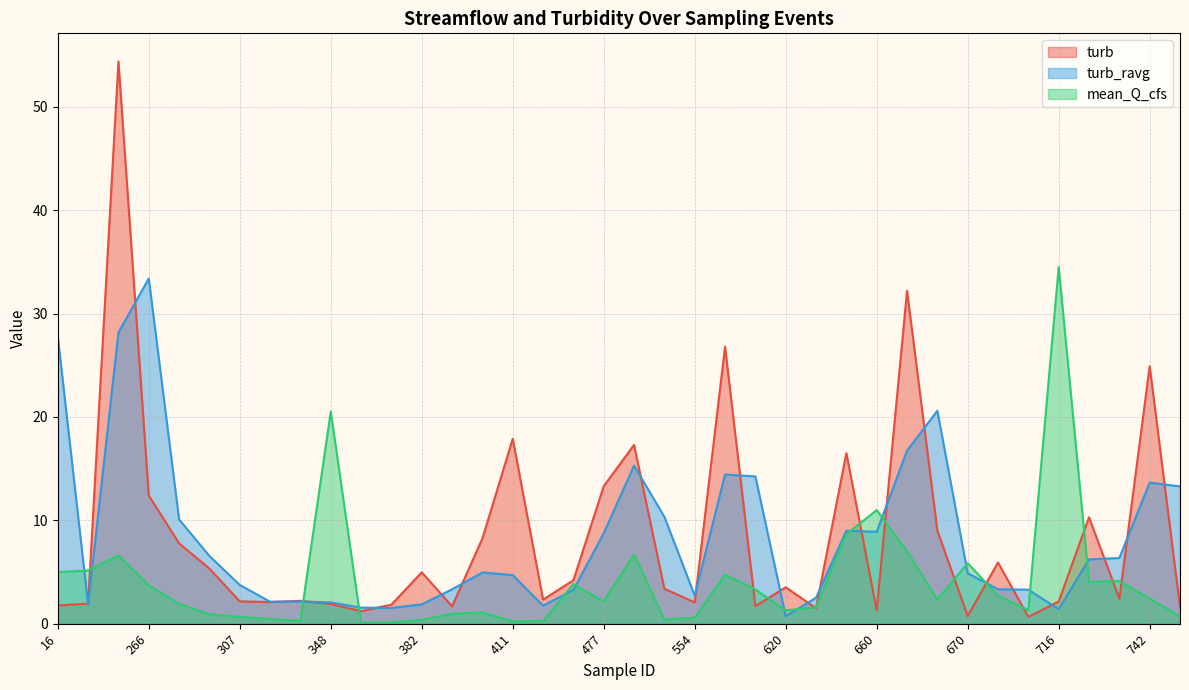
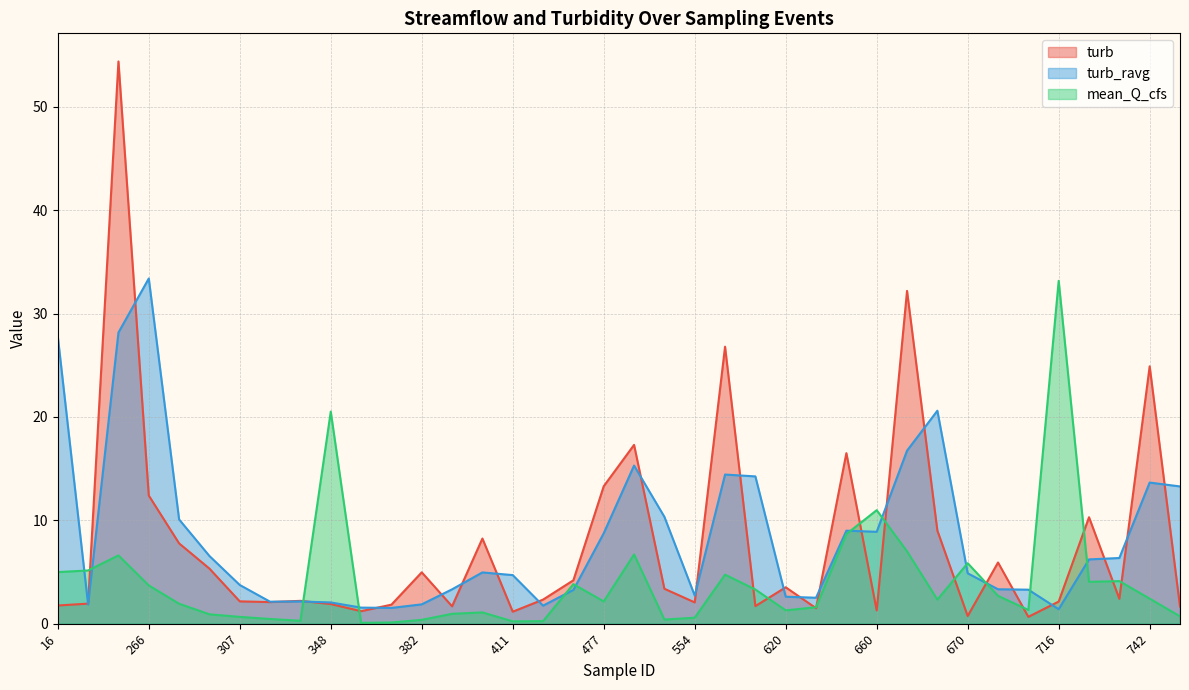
  {
    "turb": {
      "16": 1.8,
      "266": 12.4,
      "307": 2.2,
      "382": 5.0,
-     "411": 17.9,
+     "411": 1.2,
      "477": 13.3,
      "554": 2.1,
      "620": 3.5,
      "660": 1.3,
      "670": 0.7,
      "716": 2.1,
      "742": 24.9
    },
    "turb_ravg": {
      "16": 27.8,
      "266": 33.4,
      "307": 3.7,
      "382": 1.9,
      "411": 4.7,
      "477": 8.8,
      "554": 2.7,
-     "620": 0.7,
+     "620": 2.6,
      "660": 8.9,
      "670": 4.9,
      "716": 1.4,
      "742": 13.7
    },
    "mean_Q_cfs": {
      "16": 5.0,
      "266": 3.7,
      "307": 0.7,
      "348": 20.5,
      "382": 0.4,
      "411": 0.2,
      "477": 2.2,
      "554": 0.6,
      "620": 1.3,
      "660": 11.0,
      "670": 5.9,
-     "716": 34.5,
+     "716": 33.2,
      "742": 2.4
    }
  }
